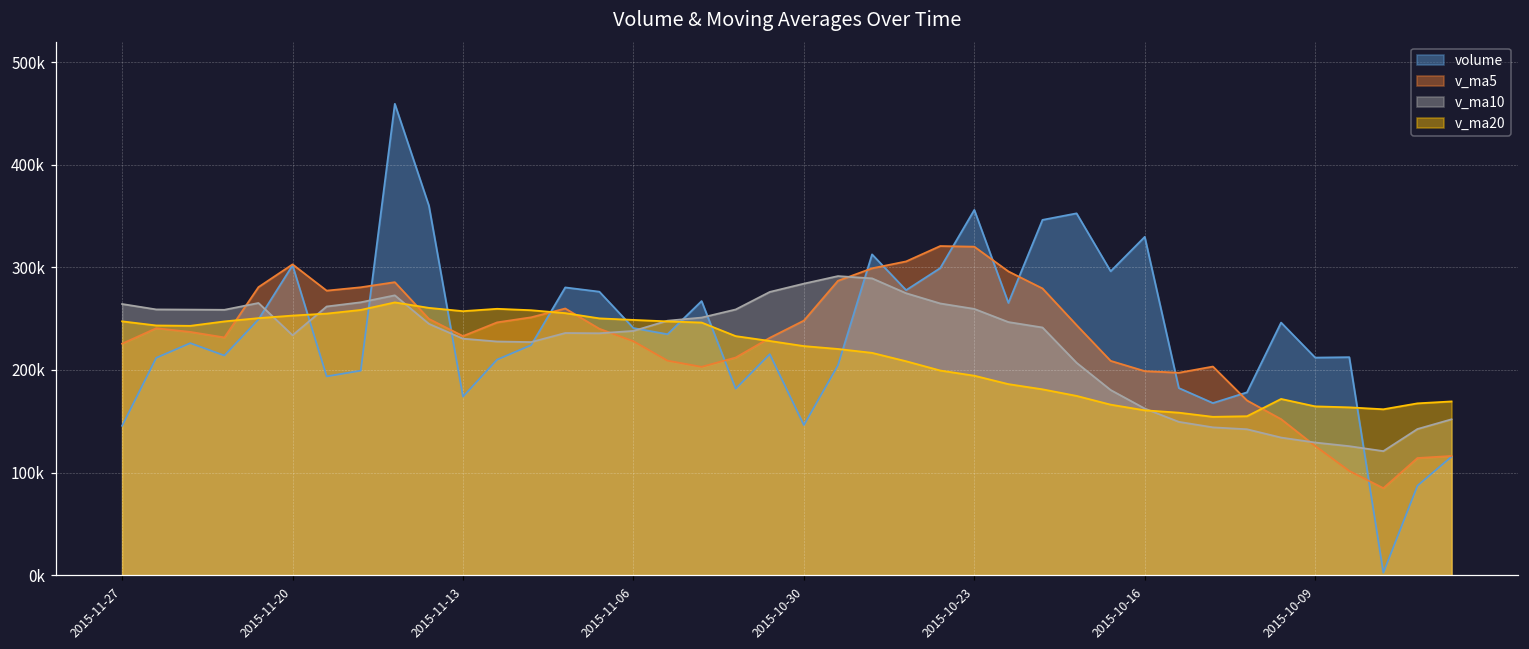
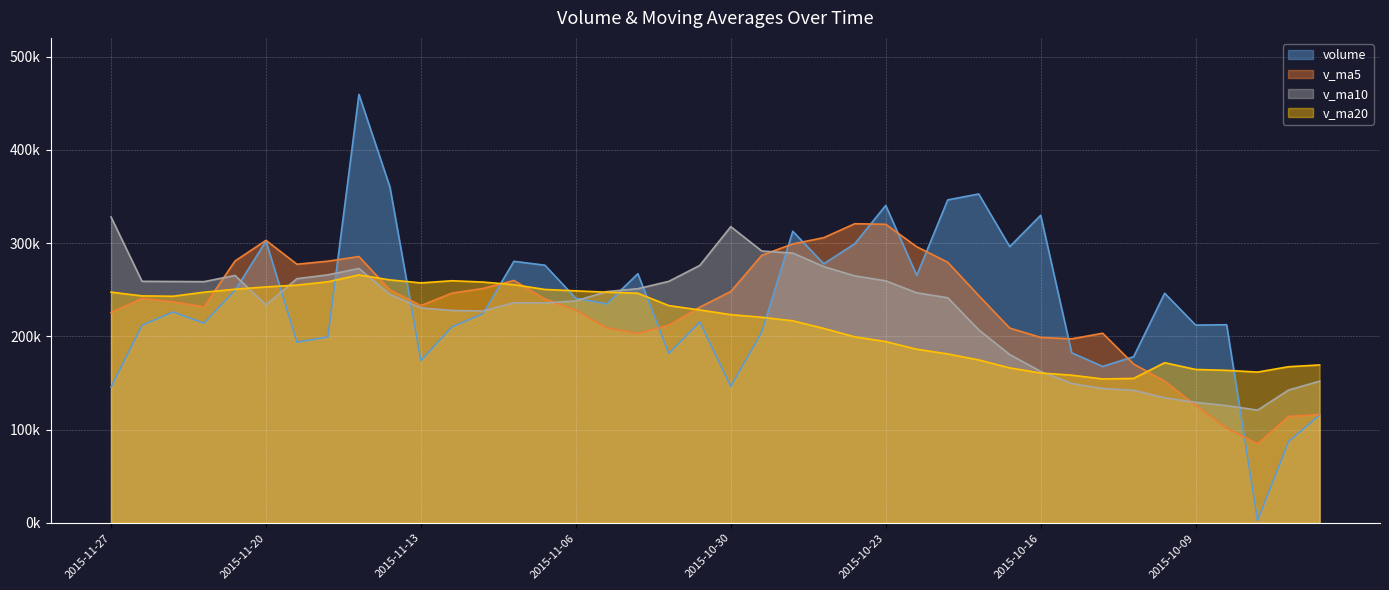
  {
    "volume": {
      "2015-11-27": 150000,
      "2015-11-13": 170000,
      "2015-11-06": 240000,
      "2015-10-30": 150000,
-     "2015-10-23": 360000,
+     "2015-10-23": 340000,
      "2015-10-16": 330000,
      "2015-10-09": 210000
    },
    "v_ma10": {
-     "2015-11-27": 260000,
+     "2015-11-27": 330000,
      "2015-11-20": 230000,
      "2015-11-06": 240000,
-     "2015-10-30": 280000,
+     "2015-10-30": 320000,
      "2015-10-23": 260000,
      "2015-10-09": 130000
    }
  }
